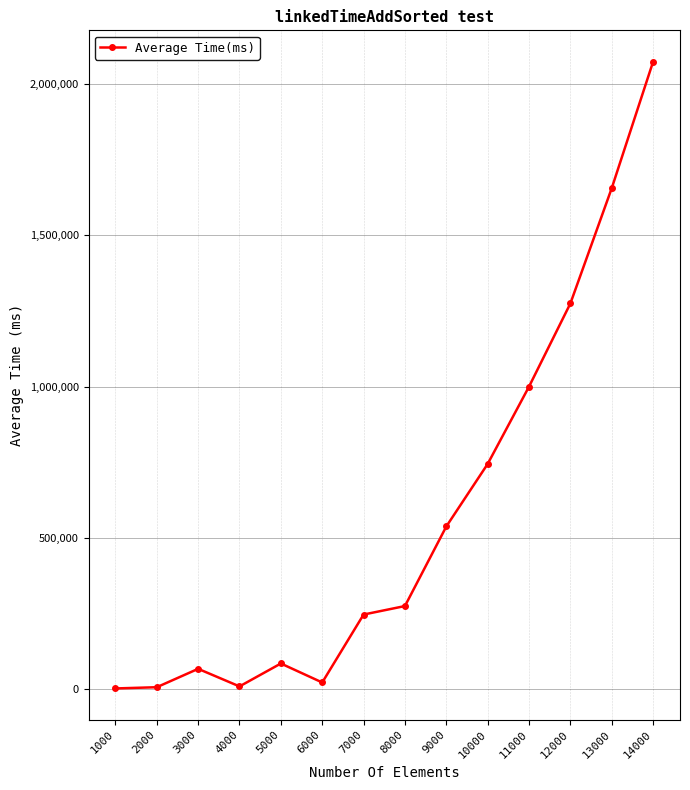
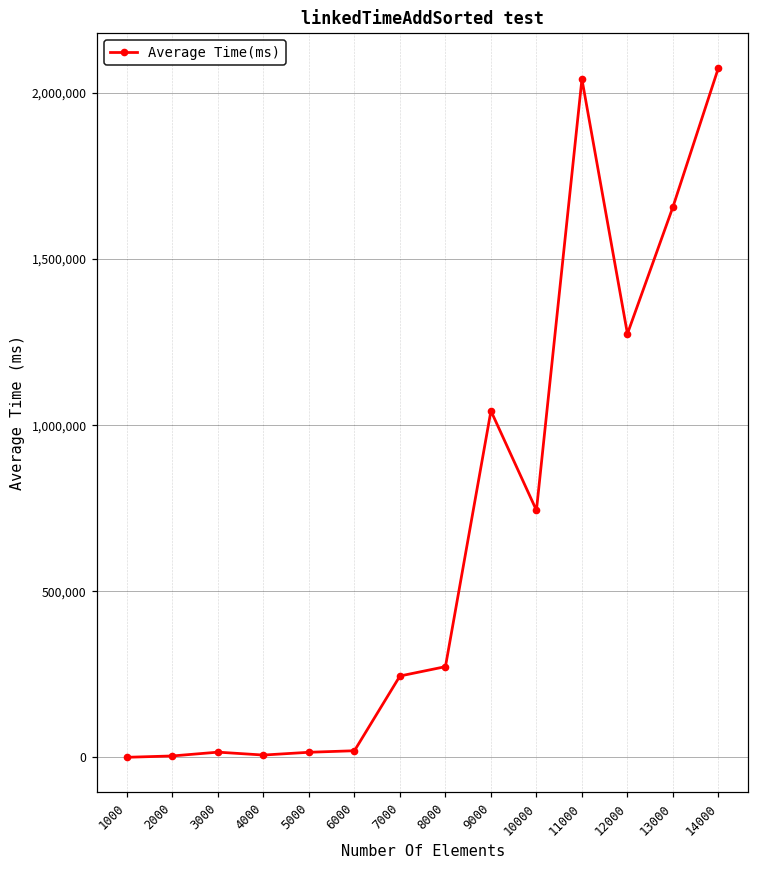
  {
    "1000": "0",
    "2000": "0",
-   "3000": "70,000",
+   "3000": "20,000",
    "4000": "10,000",
-   "5000": "80,000",
+   "5000": "20,000",
    "6000": "20,000",
    "7000": "250,000",
    "8000": "270,000",
-   "9000": "540,000",
+   "9000": "1,040,000",
    "10000": "740,000",
-   "11000": "1,000,000",
+   "11000": "2,040,000",
    "12000": "1,270,000",
    "13000": "1,660,000",
    "14000": "2,080,000"
  }
